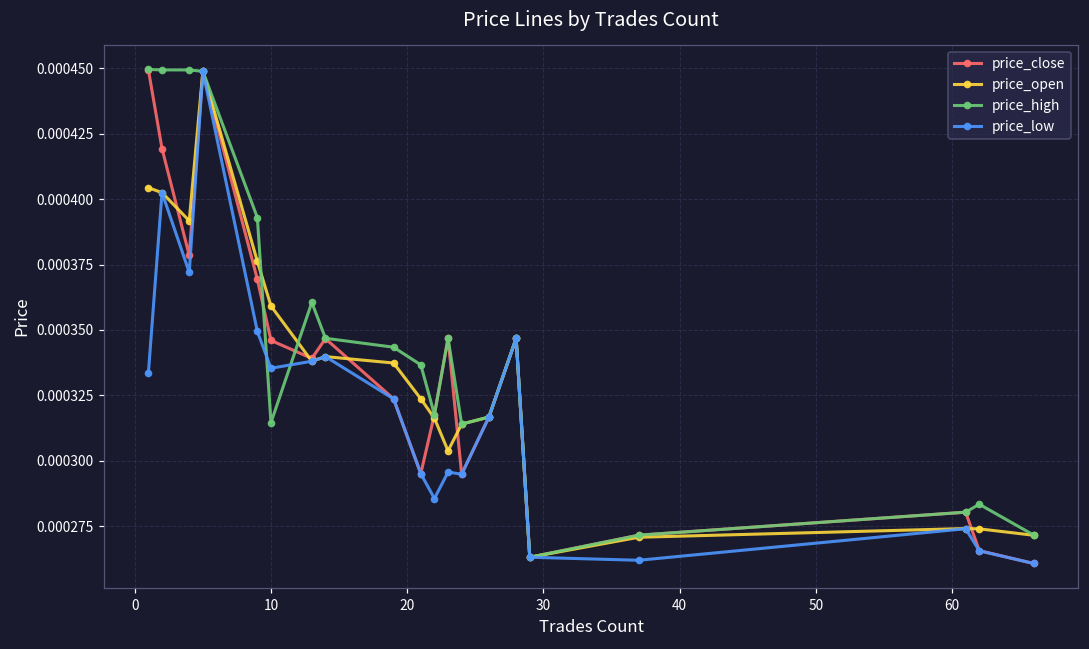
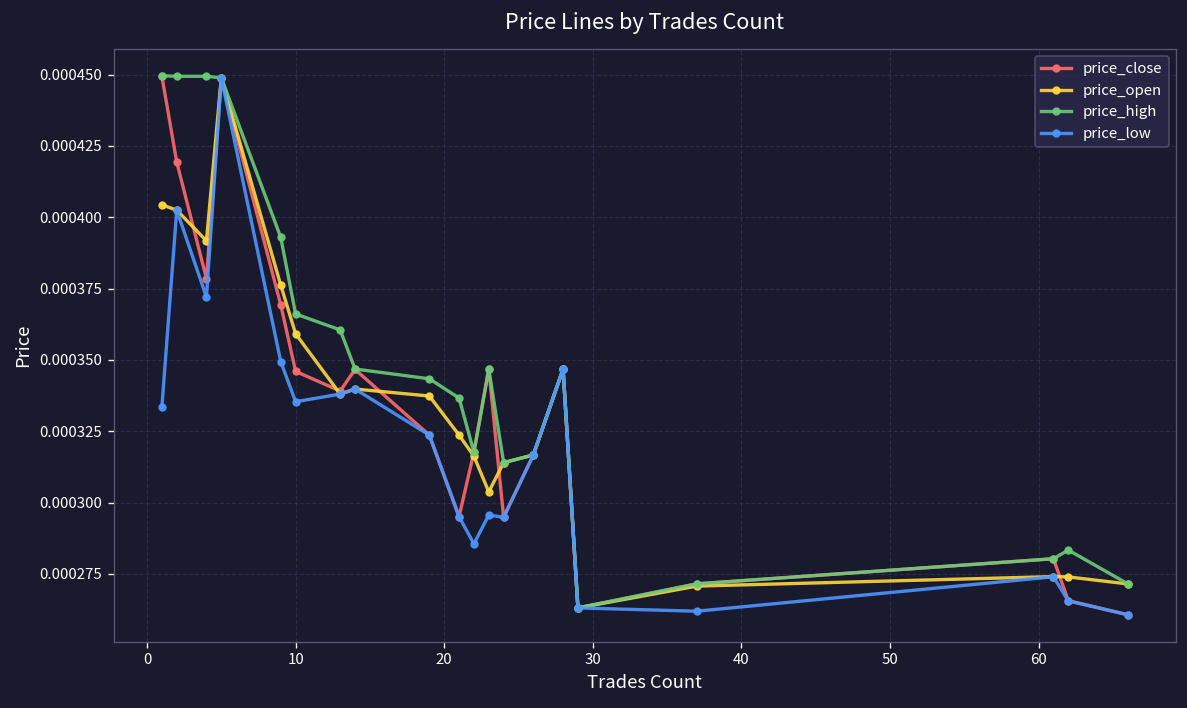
  {
    "price_close": {
      "10": 0.000346
    },
    "price_open": {
      "10": 0.000359
    },
    "price_high": {
-     "10": 0.000315
+     "10": 0.000366
    },
    "price_low": {
      "10": 0.000335
    }
  }
